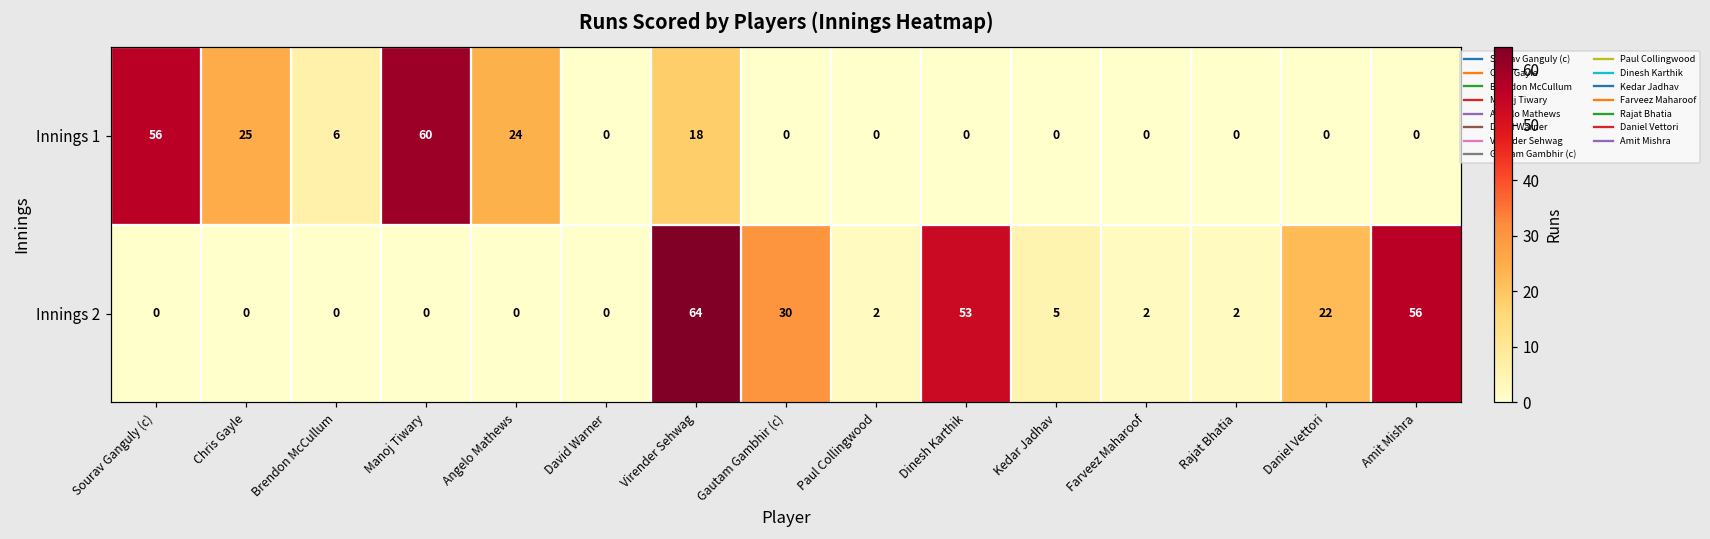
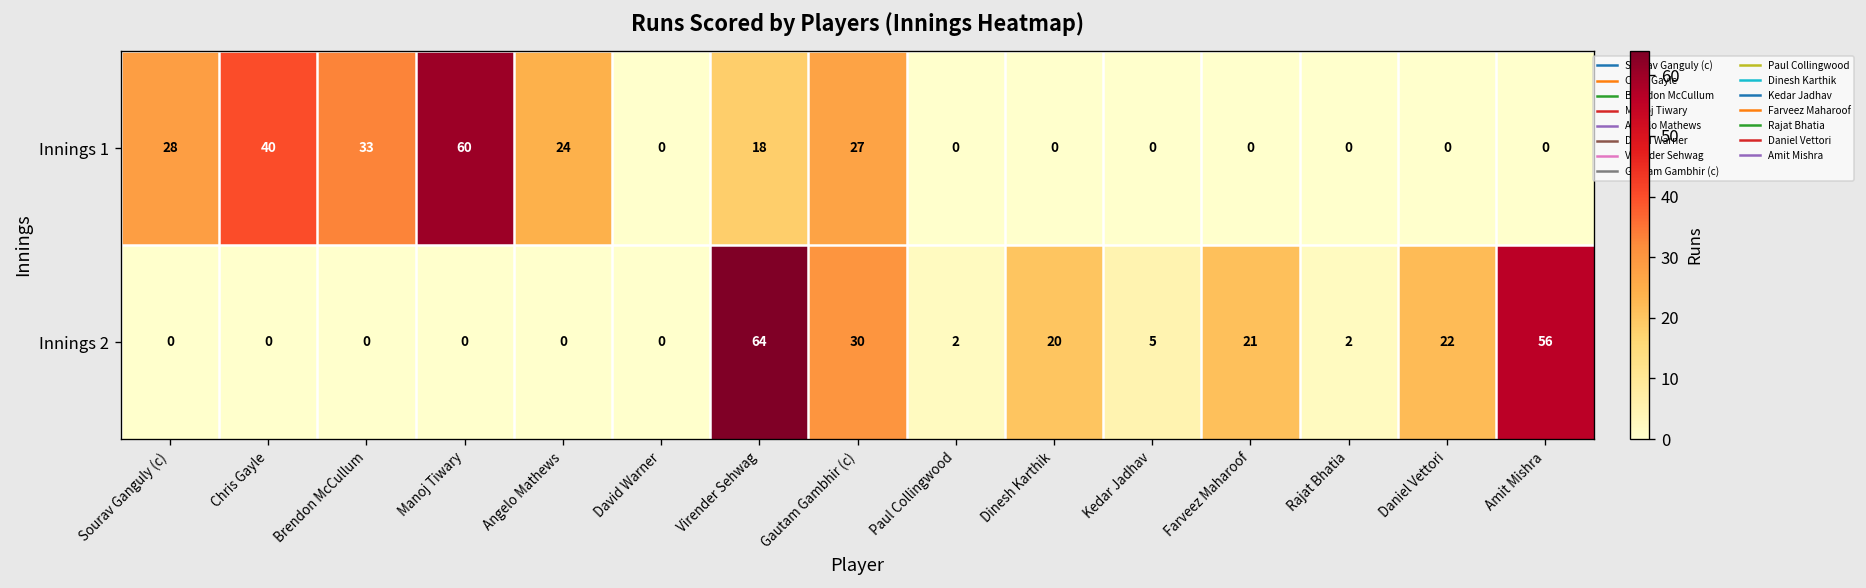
  {
    "Innings 1": {
-     "Sourav Ganguly (c)": 56,
-     "Chris Gayle": 25,
-     "Brendon McCullum": 6,
+     "Sourav Ganguly (c)": 28,
+     "Chris Gayle": 40,
+     "Brendon McCullum": 33,
      "Manoj Tiwary": 60,
      "Angelo Mathews": 24,
      "David Warner": 0,
      "Virender Sehwag": 18,
-     "Gautam Gambhir (c)": 0,
+     "Gautam Gambhir (c)": 27,
      "Paul Collingwood": 0,
      "Dinesh Karthik": 0,
      "Kedar Jadhav": 0,
      "Farveez Maharoof": 0,
      "Rajat Bhatia": 0,
      "Daniel Vettori": 0,
      "Amit Mishra": 0
    },
    "Innings 2": {
      "Sourav Ganguly (c)": 0,
      "Chris Gayle": 0,
      "Brendon McCullum": 0,
      "Manoj Tiwary": 0,
      "Angelo Mathews": 0,
      "David Warner": 0,
      "Virender Sehwag": 64,
      "Gautam Gambhir (c)": 30,
      "Paul Collingwood": 2,
-     "Dinesh Karthik": 53,
+     "Dinesh Karthik": 20,
      "Kedar Jadhav": 5,
-     "Farveez Maharoof": 2,
+     "Farveez Maharoof": 21,
      "Rajat Bhatia": 2,
      "Daniel Vettori": 22,
      "Amit Mishra": 56
    }
  }
